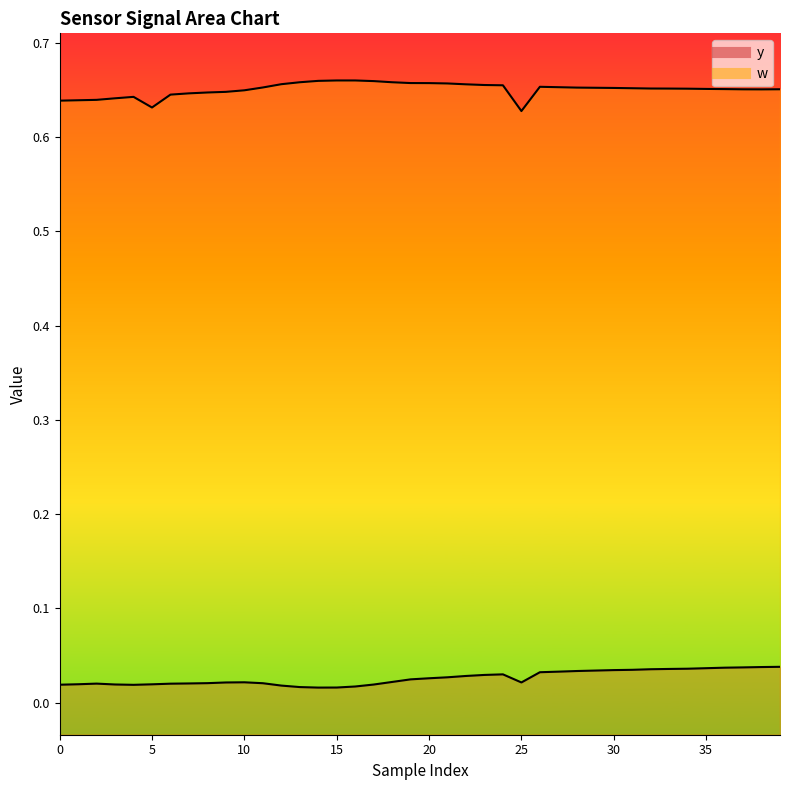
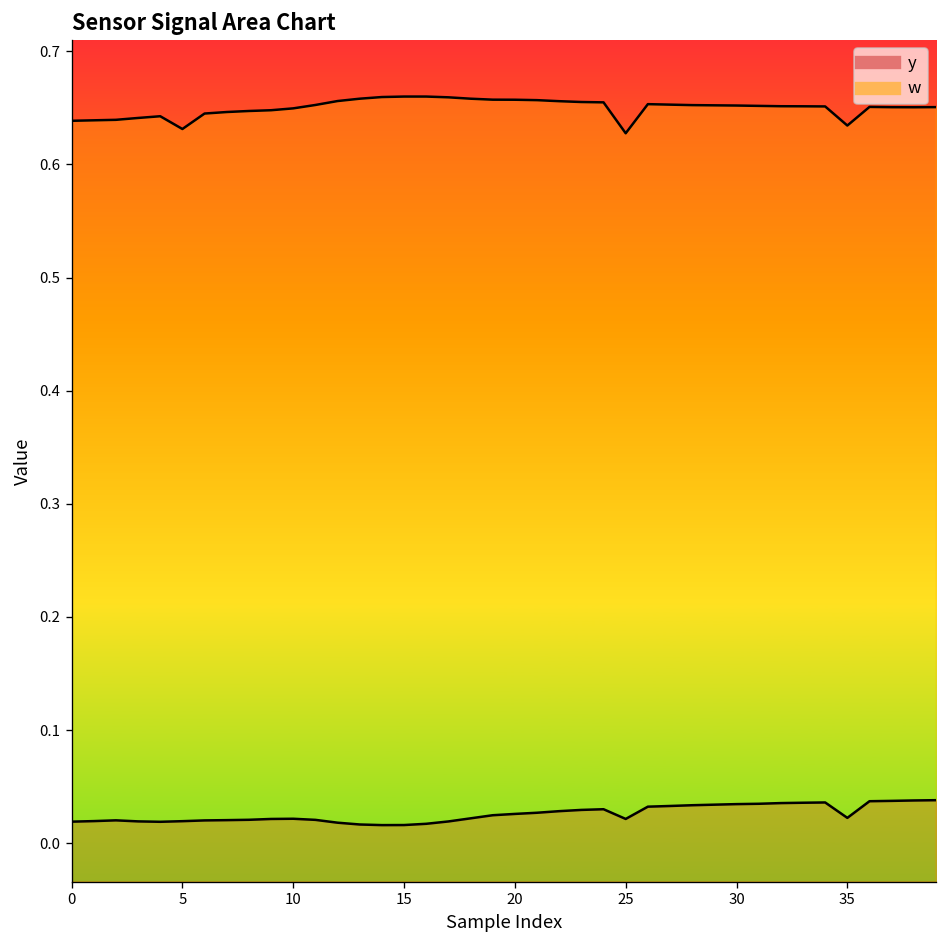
  {
    "y": {
      "0": 0.02,
      "5": 0.02,
      "10": 0.02,
      "15": 0.02,
      "20": 0.03,
      "25": 0.02,
      "30": 0.03,
-     "35": 0.04
+     "35": 0.02
    },
    "w": {
      "0": 0.64,
      "5": 0.63,
      "10": 0.65,
      "15": 0.66,
      "20": 0.66,
      "25": 0.63,
      "30": 0.65,
-     "35": 0.65
+     "35": 0.63
    }
  }
